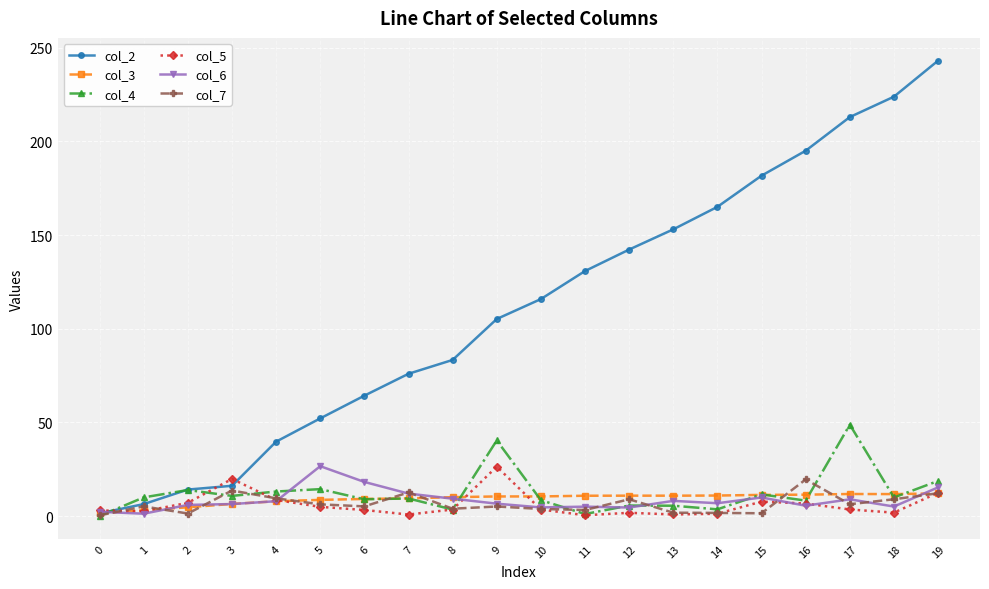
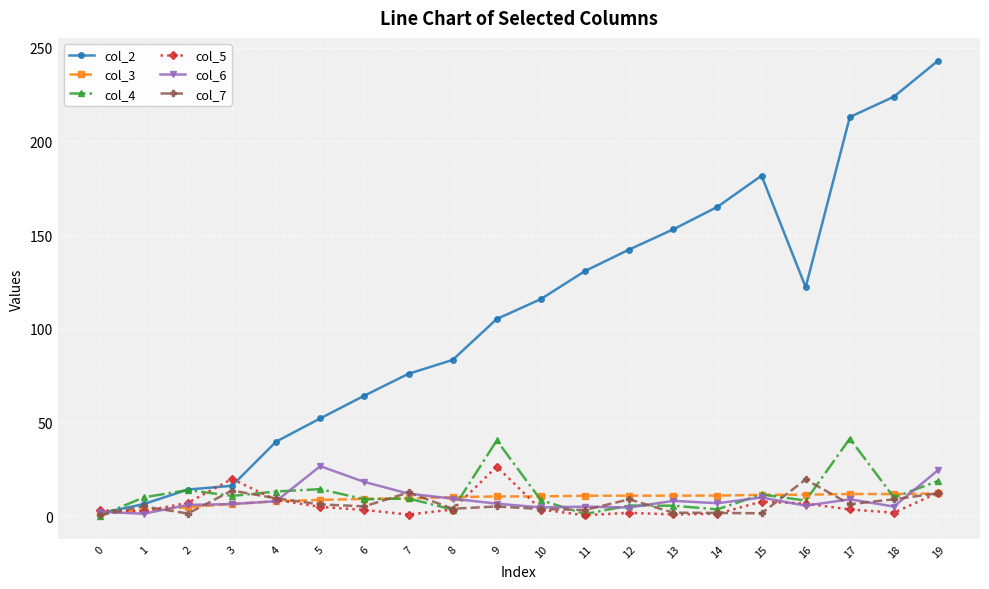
  {
    "col_2": {
      "3": 16,
      "4": 40,
      "5": 52,
      "6": 64,
      "7": 76,
      "8": 83,
      "9": 105,
      "10": 116,
      "11": 131,
      "12": 142,
      "13": 153,
      "14": 165,
      "15": 182,
-     "16": 195,
+     "16": 122,
      "17": 213,
      "18": 224,
      "19": 243
    },
    "col_3": {
      "5": 9,
      "9": 11,
      "10": 11,
      "11": 11,
      "12": 11,
      "13": 11,
      "14": 11,
      "16": 11,
      "17": 12,
      "18": 12
    },
    "col_4": {
      "1": 10,
      "3": 11,
      "4": 13,
      "5": 14,
      "9": 40,
      "10": 9,
      "13": 6,
      "14": 4,
      "16": 8,
-     "17": 49,
+     "17": 41,
      "19": 19
    },
    "col_5": {
      "3": 20,
      "6": 3,
      "7": 1,
      "9": 26,
      "12": 2,
      "15": 8,
      "17": 4,
      "18": 2
    },
    "col_6": {
      "5": 27,
      "6": 18,
      "9": 7,
      "11": 5,
      "13": 8,
      "14": 7,
      "15": 10,
      "17": 9,
      "18": 5,
-     "19": 15
+     "19": 25
    },
    "col_7": {
      "2": 1,
      "3": 14,
      "6": 5,
      "9": 5,
      "11": 3,
      "12": 9,
      "15": 2,
      "16": 20,
      "17": 6
    }
  }
